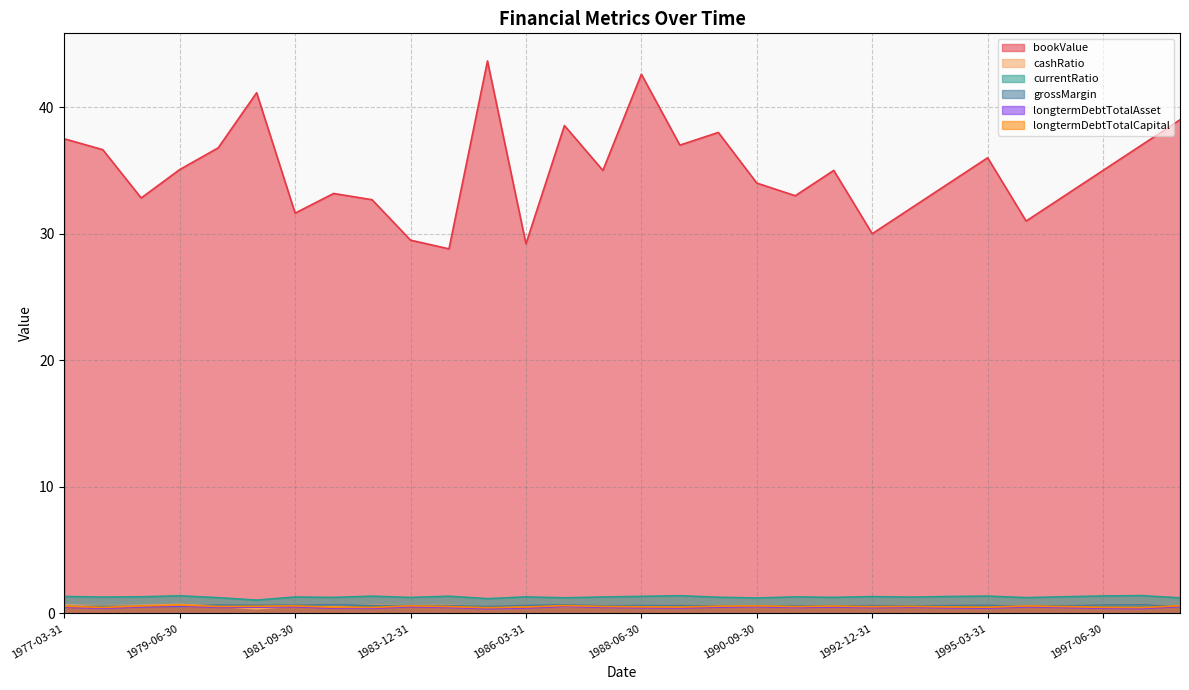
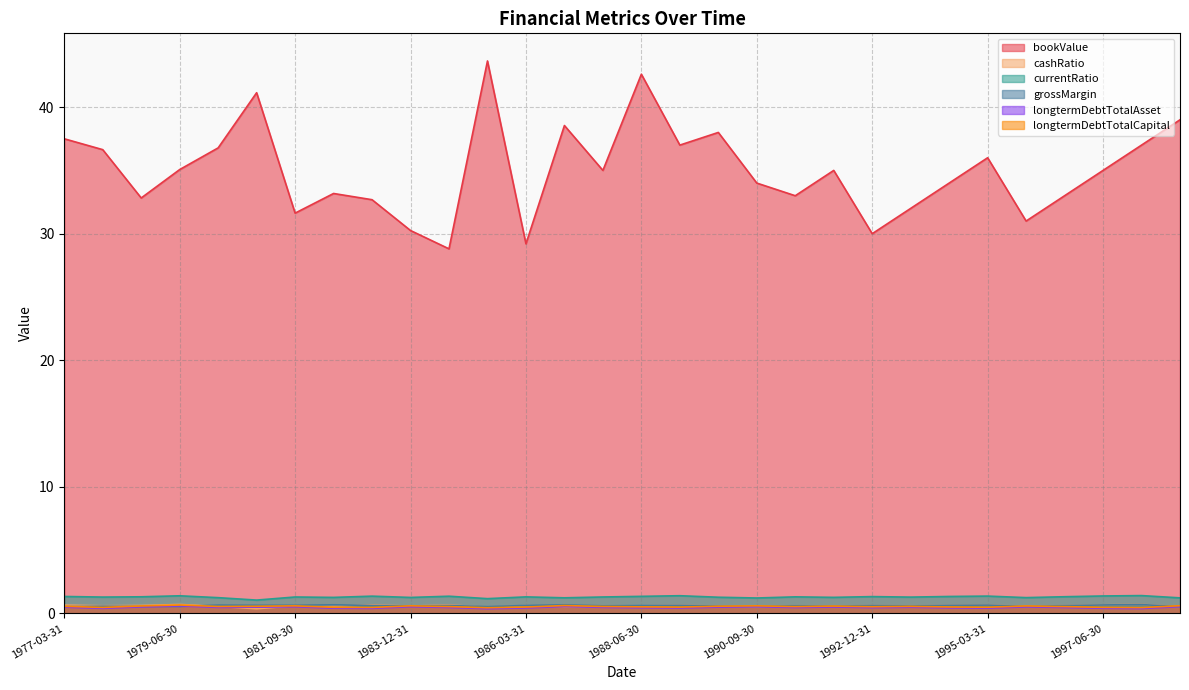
  {
    "bookValue": {
      "1977-03-31": 37.5,
      "1979-06-30": 35.1,
      "1981-09-30": 31.6,
-     "1983-12-31": 29.5,
+     "1983-12-31": 30.3,
      "1986-03-31": 29.2,
      "1988-06-30": 42.6,
      "1990-09-30": 34.0,
      "1992-12-31": 30.0,
      "1995-03-31": 36.0,
      "1997-06-30": 35.0
    }
  }
